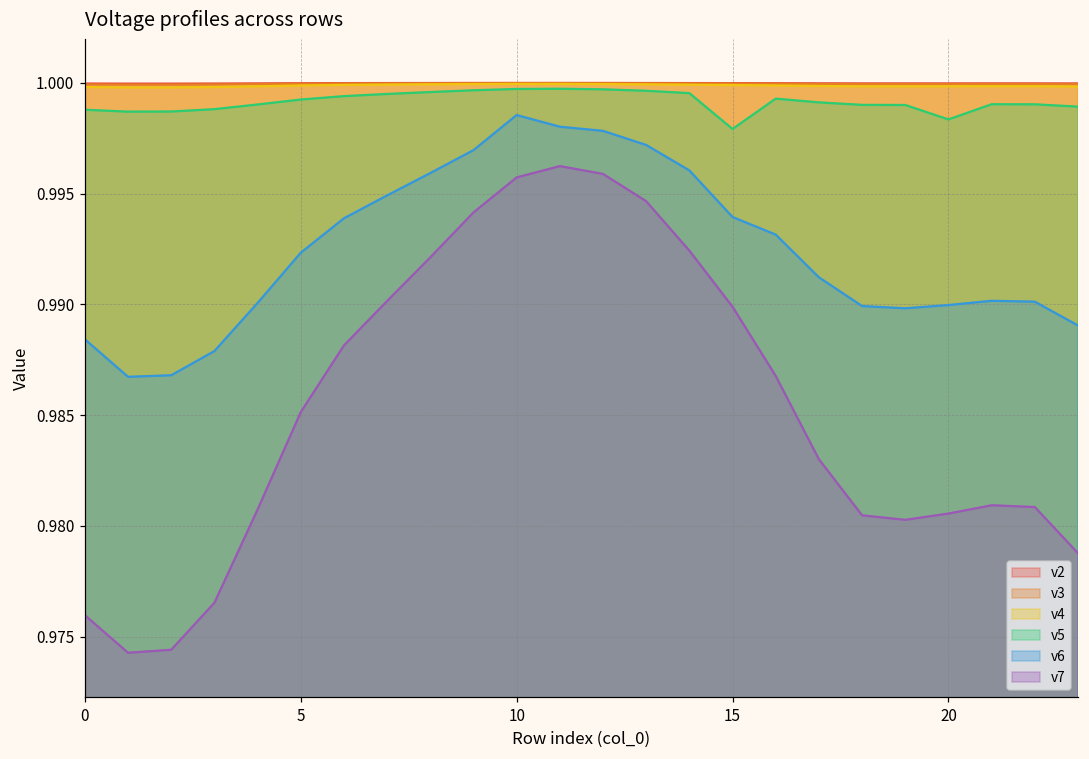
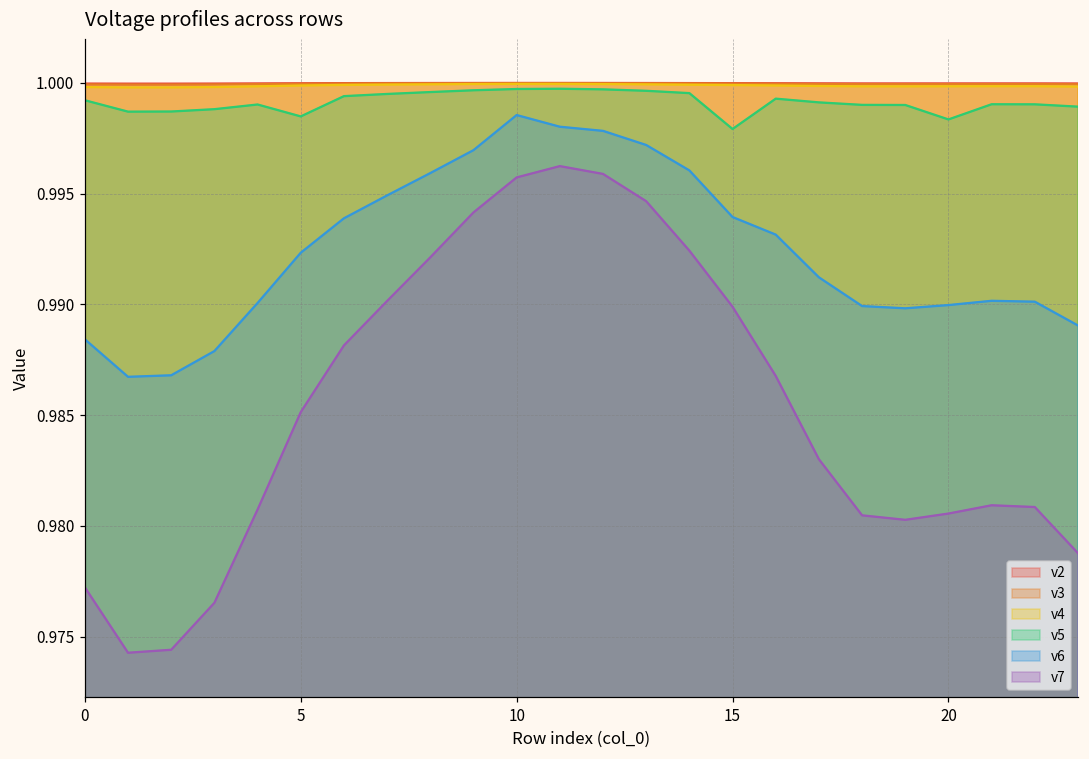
  {
    "v5": {
-     "0": 0.9988,
-     "5": 0.9992,
+     "0": 0.9992,
+     "5": 0.9985,
      "10": 0.9997,
      "15": 0.9979,
      "20": 0.9983
    },
    "v6": {
      "0": 0.9884,
      "5": 0.9923,
      "10": 0.9985,
      "15": 0.9939,
      "20": 0.9900
    },
    "v7": {
-     "0": 0.9760,
+     "0": 0.9772,
      "5": 0.9851,
      "10": 0.9957,
      "15": 0.9899,
      "20": 0.9806
    }
  }
